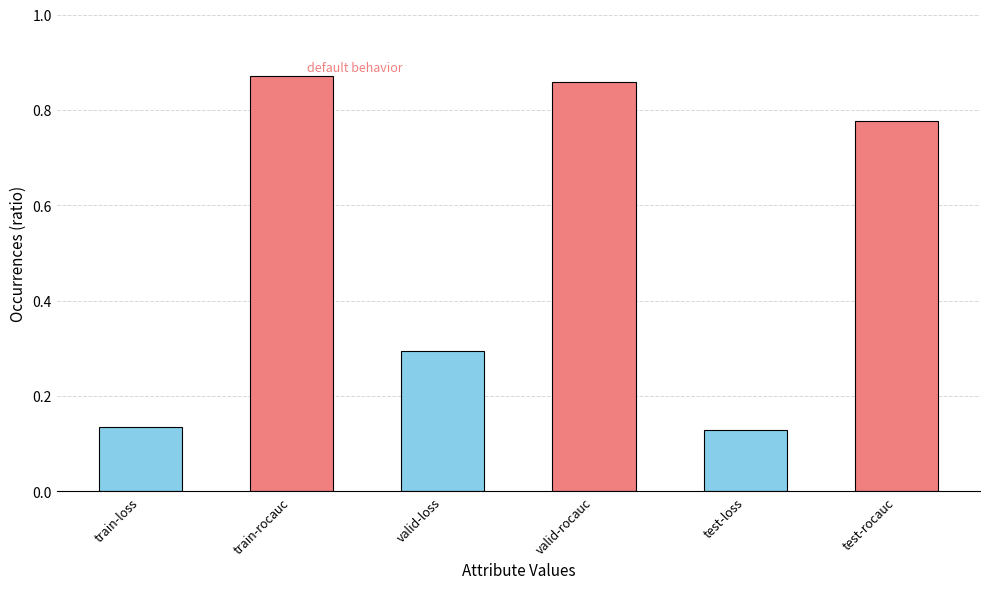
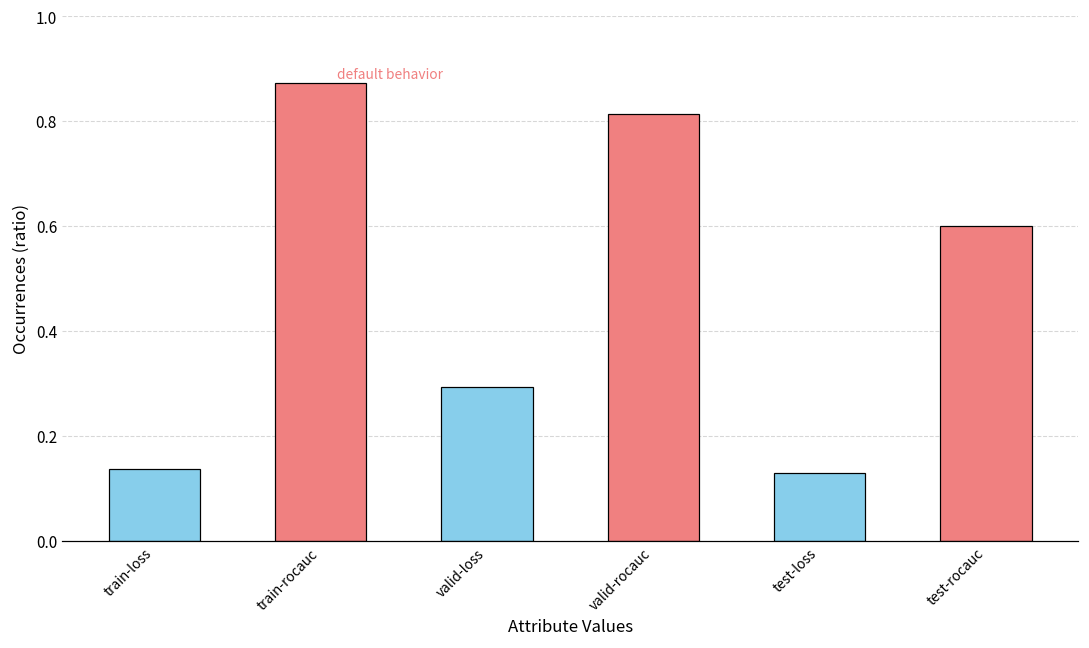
  {
    "train-loss": 0.14,
    "train-rocauc": 0.87,
    "valid-loss": 0.29,
-   "valid-rocauc": 0.86,
+   "valid-rocauc": 0.81,
    "test-loss": 0.13,
-   "test-rocauc": 0.78
+   "test-rocauc": 0.60
  }
